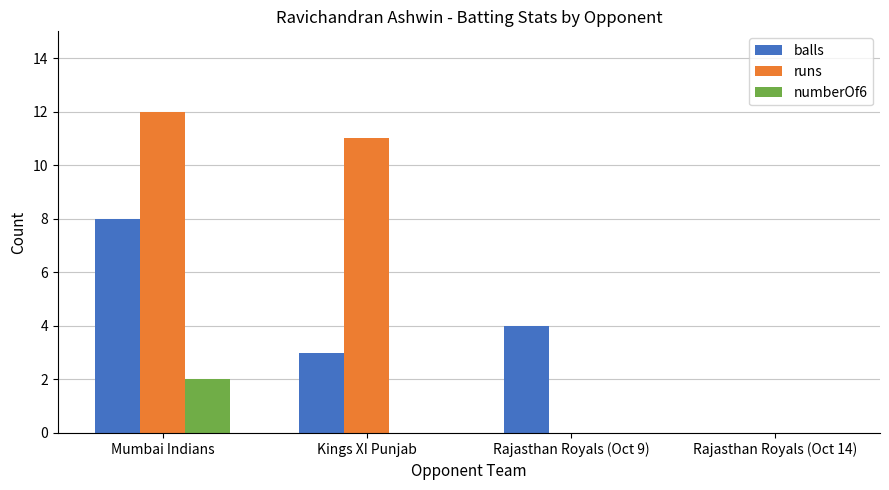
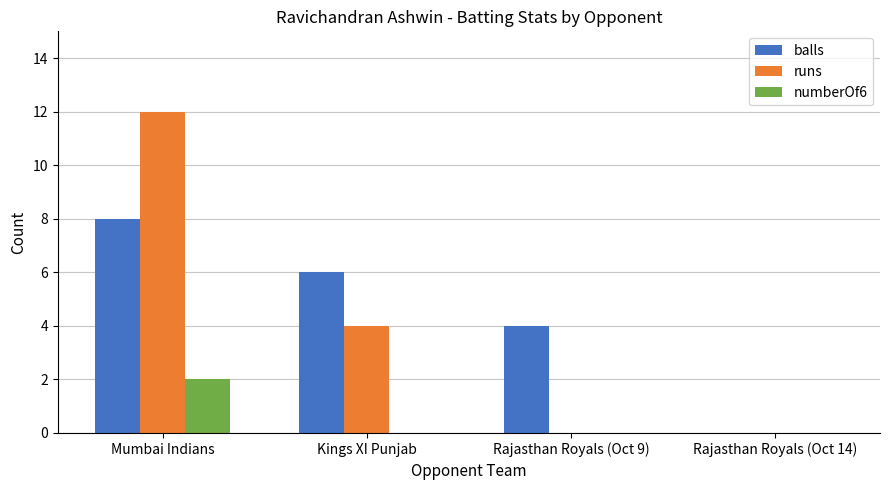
  {
    "balls": {
      "Mumbai Indians": 8,
-     "Kings XI Punjab": 3,
+     "Kings XI Punjab": 6,
      "Rajasthan Royals (Oct 9)": 4,
      "Rajasthan Royals (Oct 14)": 0
    },
    "runs": {
      "Mumbai Indians": 12,
-     "Kings XI Punjab": 11,
+     "Kings XI Punjab": 4,
      "Rajasthan Royals (Oct 9)": 0,
      "Rajasthan Royals (Oct 14)": 0
    },
    "numberOf6": {
      "Mumbai Indians": 2,
      "Kings XI Punjab": 0,
      "Rajasthan Royals (Oct 9)": 0,
      "Rajasthan Royals (Oct 14)": 0
    }
  }
